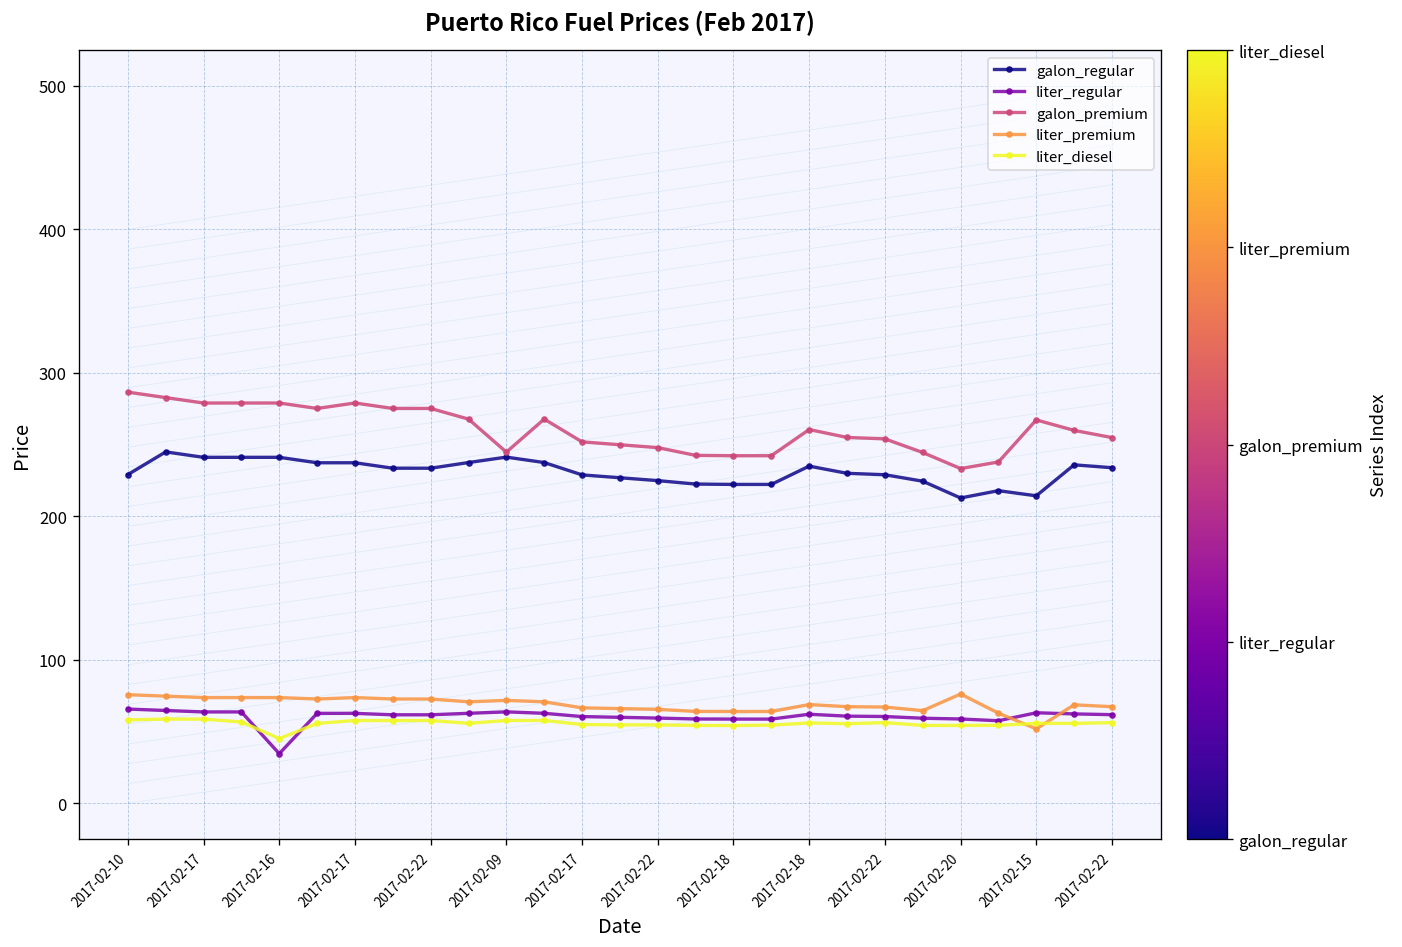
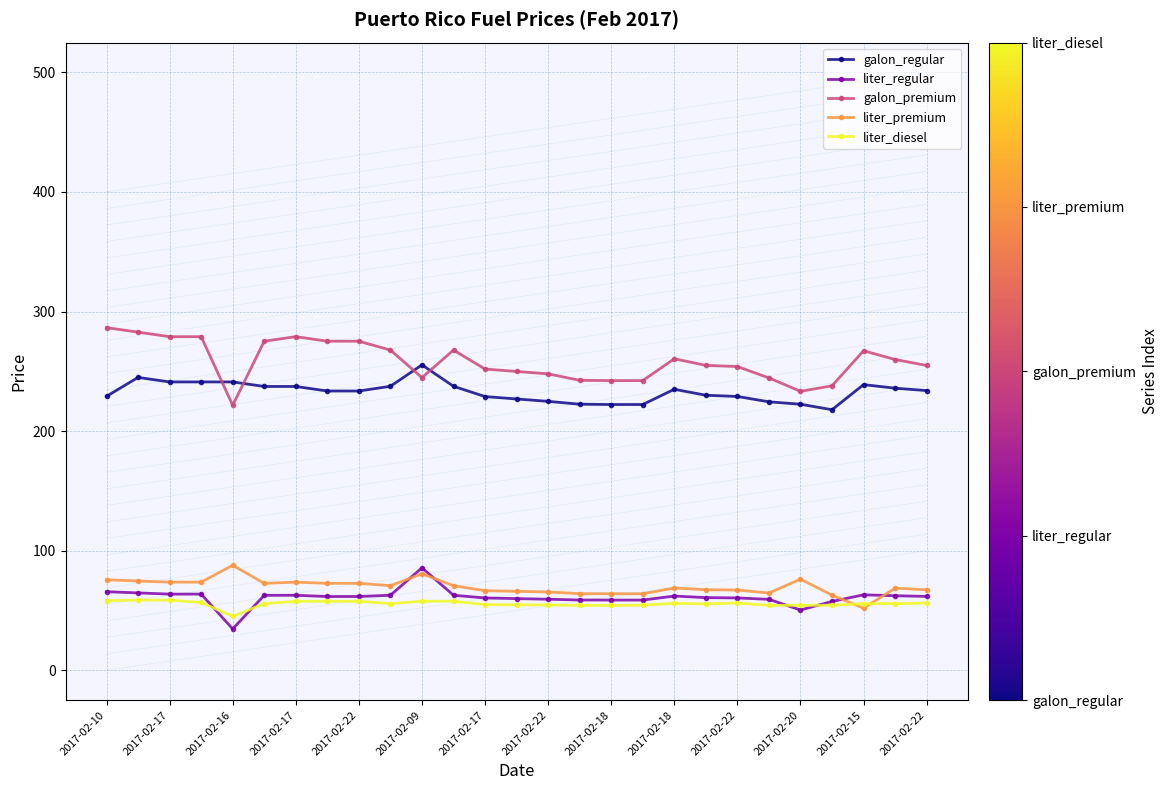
  {
    "galon_regular": {
      "2017-02-10": 229,
      "2017-02-16": 241,
-     "2017-02-09": 241,
-     "2017-02-20": 213,
-     "2017-02-15": 214
+     "2017-02-09": 255,
+     "2017-02-20": 223,
+     "2017-02-15": 239
    },
    "liter_regular": {
      "2017-02-10": 66,
      "2017-02-16": 35,
-     "2017-02-09": 64,
-     "2017-02-20": 59,
+     "2017-02-09": 86,
+     "2017-02-20": 50,
      "2017-02-15": 63
    },
    "galon_premium": {
      "2017-02-10": 287,
-     "2017-02-16": 279,
+     "2017-02-16": 222,
      "2017-02-09": 245,
      "2017-02-20": 233,
      "2017-02-15": 267
    },
    "liter_premium": {
      "2017-02-10": 76,
-     "2017-02-16": 74,
-     "2017-02-09": 72,
+     "2017-02-16": 88,
+     "2017-02-09": 81,
      "2017-02-20": 76,
      "2017-02-15": 52
    },
    "liter_diesel": {
      "2017-02-10": 58,
      "2017-02-16": 45,
      "2017-02-09": 58,
      "2017-02-20": 54,
      "2017-02-15": 56
    }
  }
